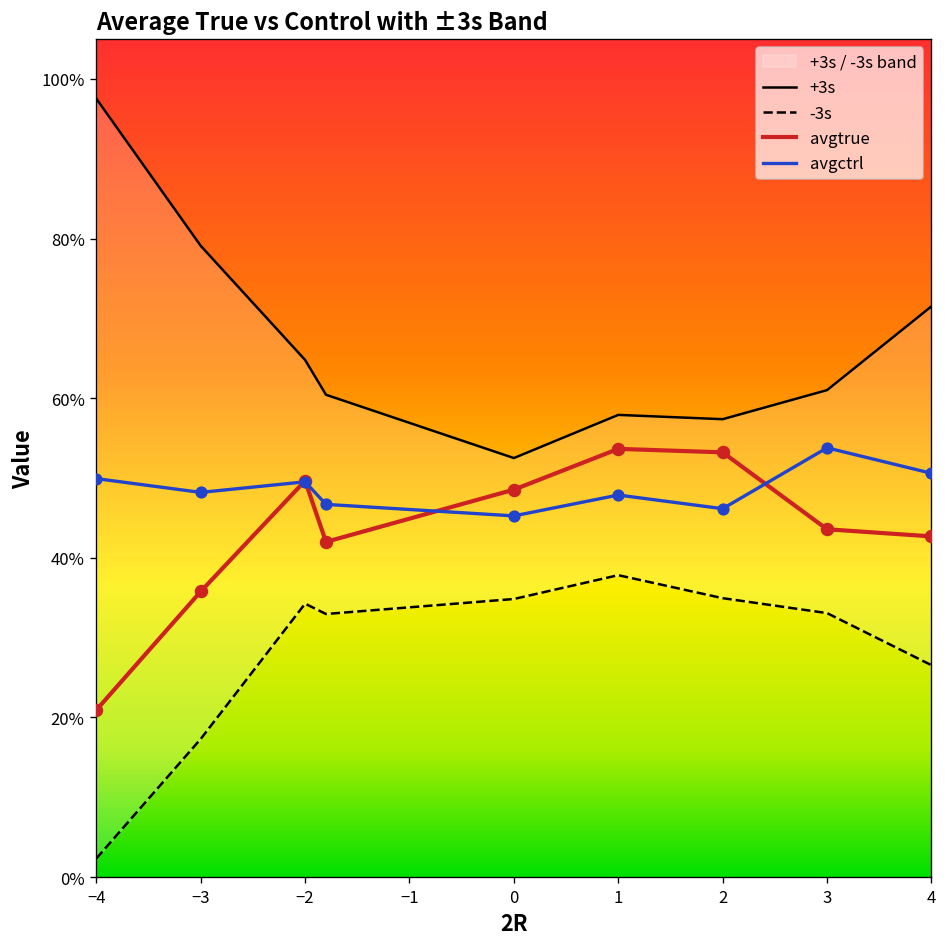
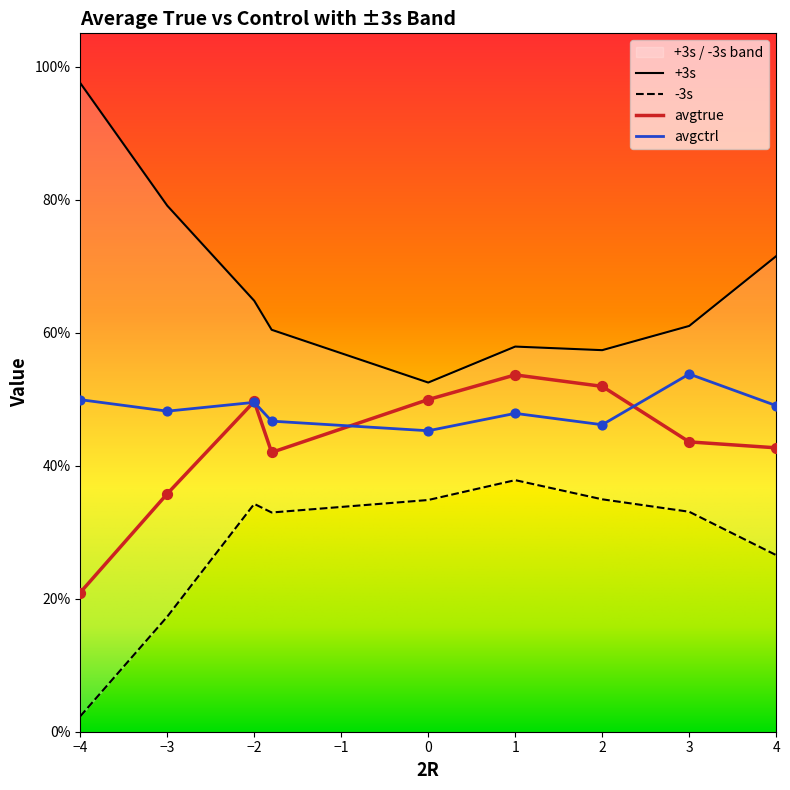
  {
    "+3s / -3s band": {
      "−4": "98%",
      "−3": "79%",
      "−2": "65%",
      "0": "52%",
      "1": "58%",
      "2": "57%",
      "3": "61%",
      "4": "72%"
    },
    "-3s": {
      "−4": "2%",
      "−3": "17%",
      "−2": "34%",
      "0": "35%",
      "1": "38%",
      "2": "35%",
      "3": "33%",
      "4": "27%"
    },
    "avgtrue": {
      "−4": "21%",
      "−3": "36%",
-     "0": "49%",
+     "0": "50%",
      "1": "54%",
-     "2": "53%",
+     "2": "52%",
      "3": "44%",
      "4": "43%"
    },
    "avgctrl": {
      "−4": "50%",
      "−3": "48%",
      "0": "45%",
      "1": "48%",
      "2": "46%",
      "3": "54%",
-     "4": "51%"
+     "4": "49%"
    }
  }
